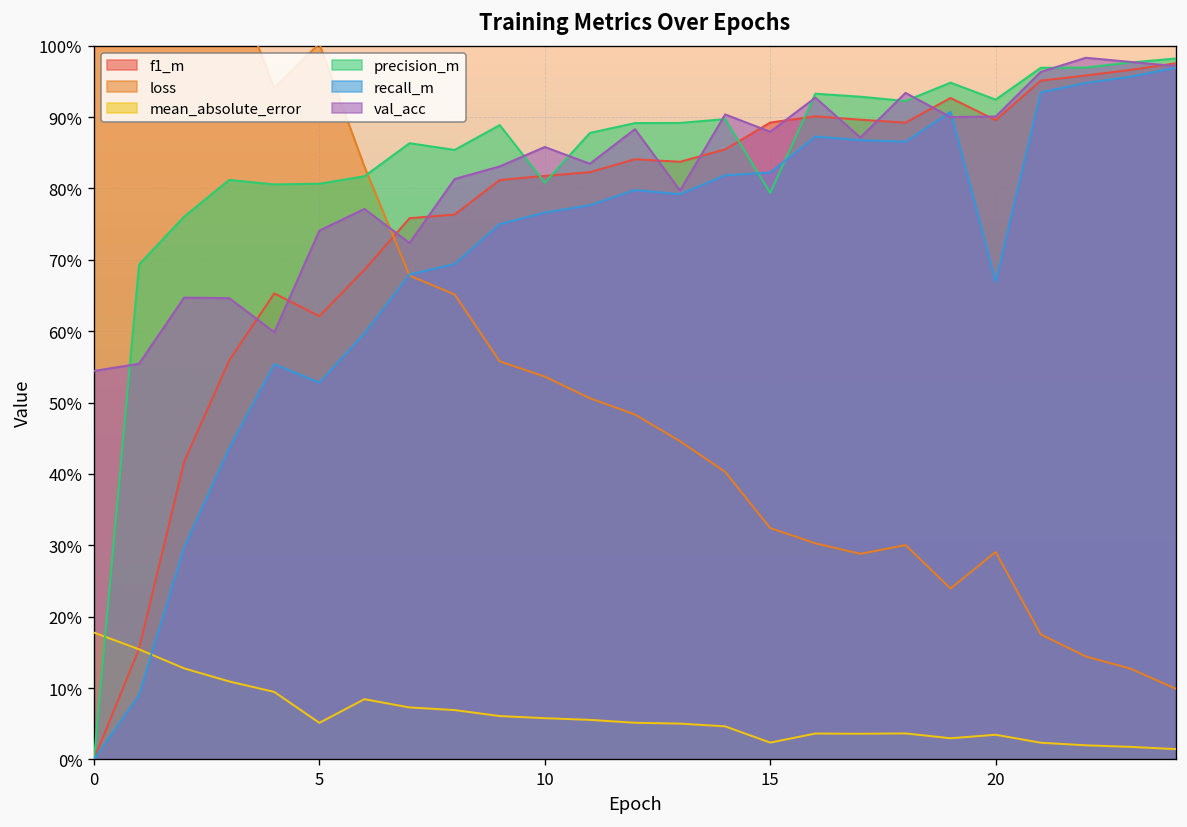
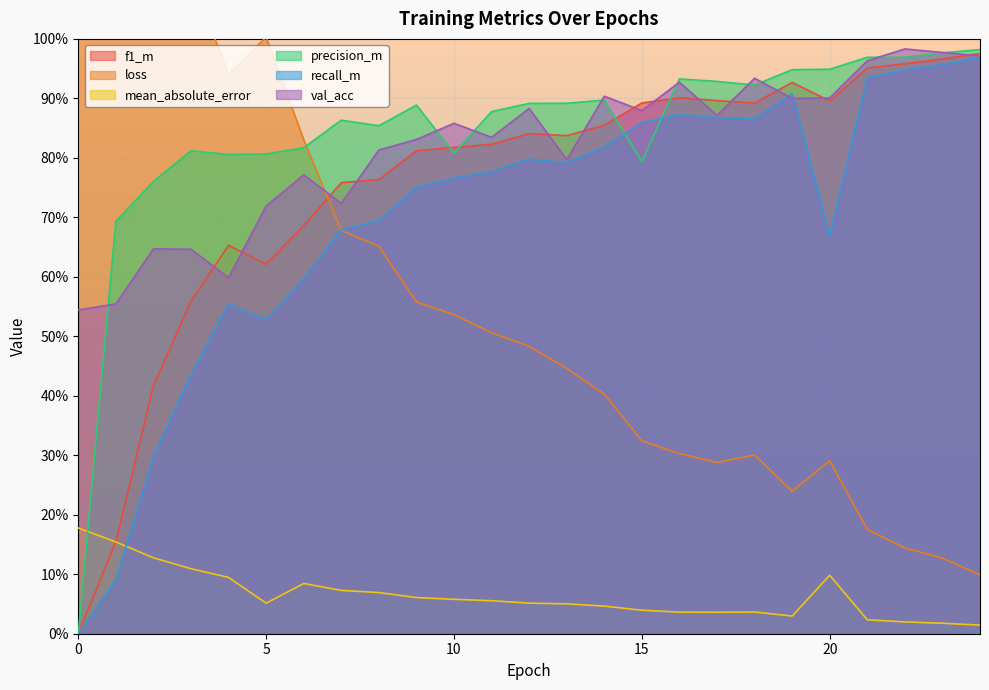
  {
    "mean_absolute_error": {
      "0": "18%",
      "5": "5%",
      "10": "6%",
-     "15": "2%",
-     "20": "3%"
+     "15": "4%",
+     "20": "10%"
    },
    "precision_m": {
      "5": "81%",
      "10": "81%",
      "15": "79%",
-     "20": "92%"
+     "20": "95%"
    },
    "recall_m": {
      "5": "53%",
      "10": "77%",
-     "15": "82%",
+     "15": "86%",
      "20": "67%"
    },
    "val_acc": {
      "0": "54%",
-     "5": "74%",
+     "5": "72%",
      "10": "86%",
      "15": "88%",
      "20": "90%"
    }
  }
